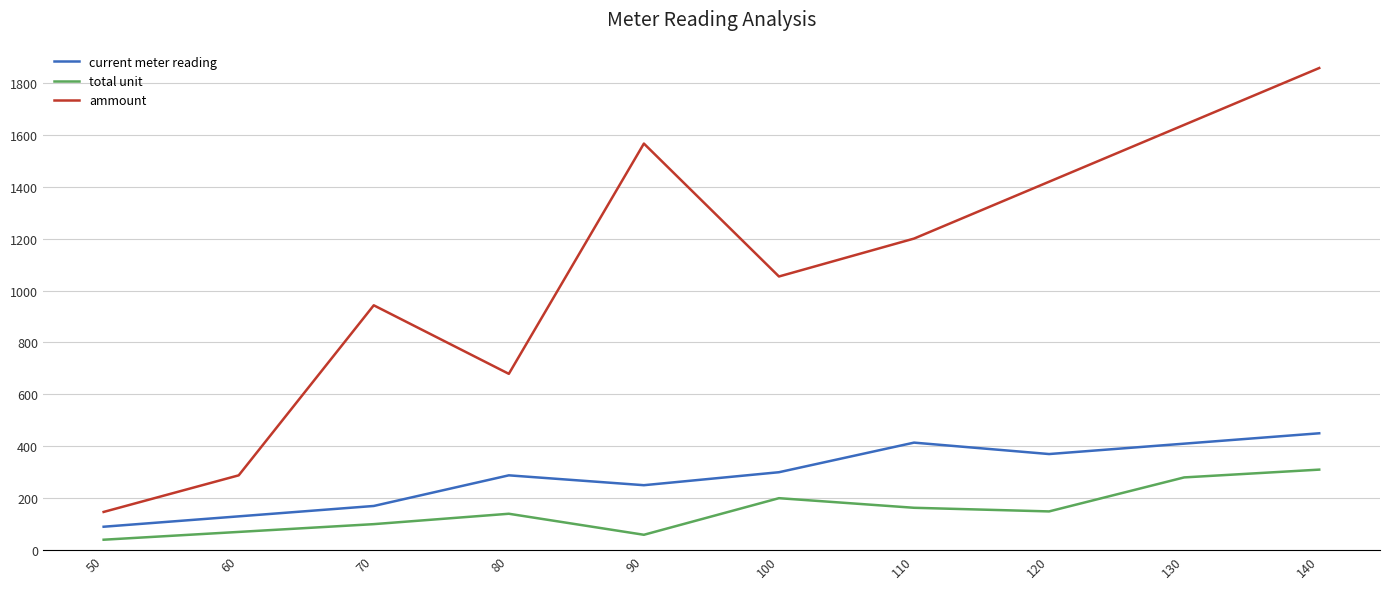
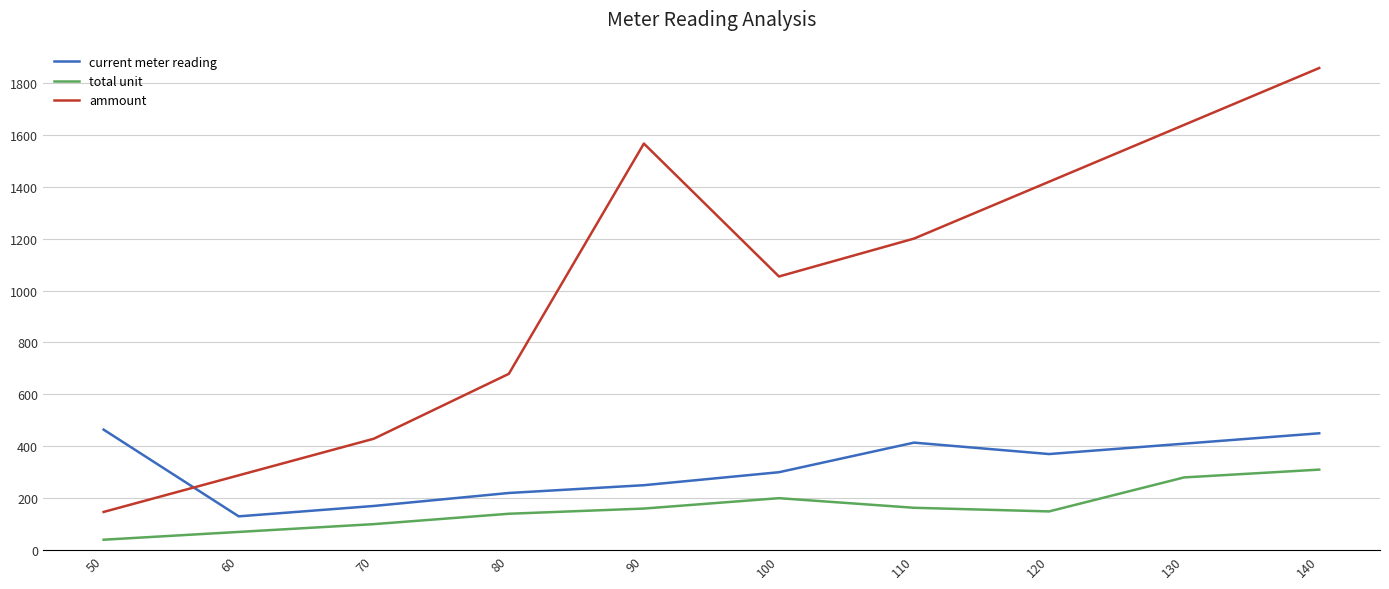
  {
    "current meter reading": {
-     "50": 90,
+     "50": 460,
      "60": 130,
      "70": 170,
-     "80": 290,
+     "80": 220,
      "90": 250,
      "100": 300,
      "110": 410,
      "120": 370,
      "130": 410,
      "140": 450
    },
    "total unit": {
      "50": 40,
      "60": 70,
      "70": 100,
      "80": 140,
-     "90": 60,
+     "90": 160,
      "100": 200,
      "110": 160,
      "120": 150,
      "130": 280,
      "140": 310
    },
    "ammount": {
      "50": 150,
      "60": 290,
-     "70": 940,
+     "70": 430,
      "80": 680,
      "90": 1570,
      "100": 1050,
      "110": 1200,
      "120": 1420,
      "130": 1640,
      "140": 1860
    }
  }
